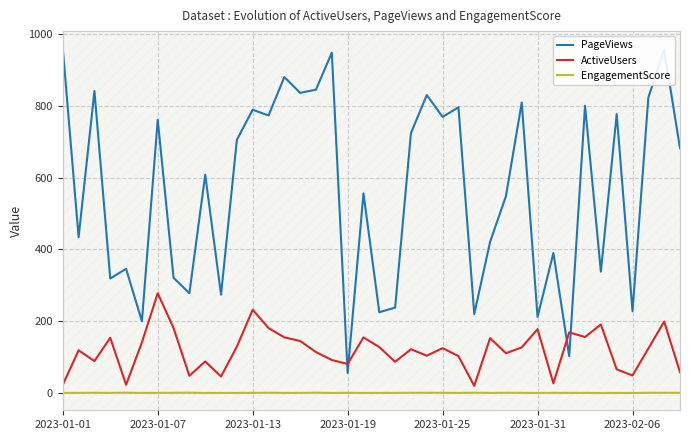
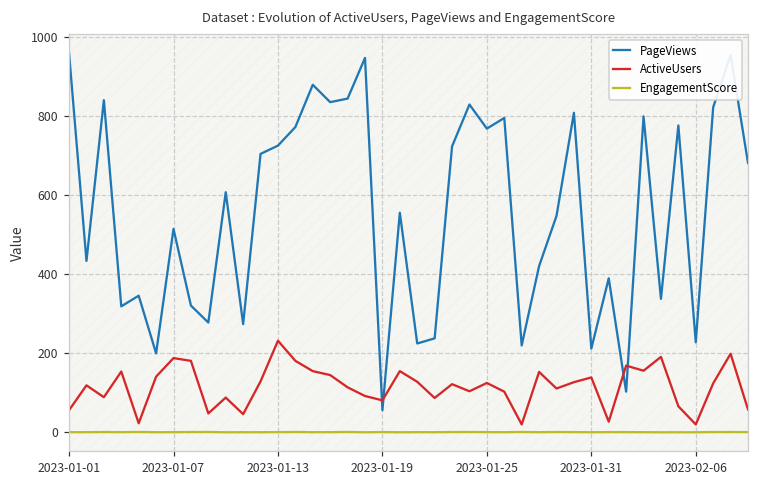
  {
    "PageViews": {
      "2023-01-01": 960,
-     "2023-01-07": 760,
-     "2023-01-13": 790,
+     "2023-01-07": 520,
+     "2023-01-13": 730,
      "2023-01-19": 60,
      "2023-01-25": 770,
      "2023-01-31": 210,
      "2023-02-06": 230
    },
    "ActiveUsers": {
-     "2023-01-01": 20,
-     "2023-01-07": 280,
+     "2023-01-01": 60,
+     "2023-01-07": 190,
      "2023-01-13": 230,
      "2023-01-19": 80,
      "2023-01-25": 130,
-     "2023-01-31": 180,
-     "2023-02-06": 50
+     "2023-01-31": 140,
+     "2023-02-06": 20
    },
    "EngagementScore": {
      "2023-01-01": 0,
      "2023-01-07": 0,
      "2023-01-13": 0,
      "2023-01-19": 0,
      "2023-01-25": 0,
      "2023-01-31": 0,
      "2023-02-06": 0
    }
  }
